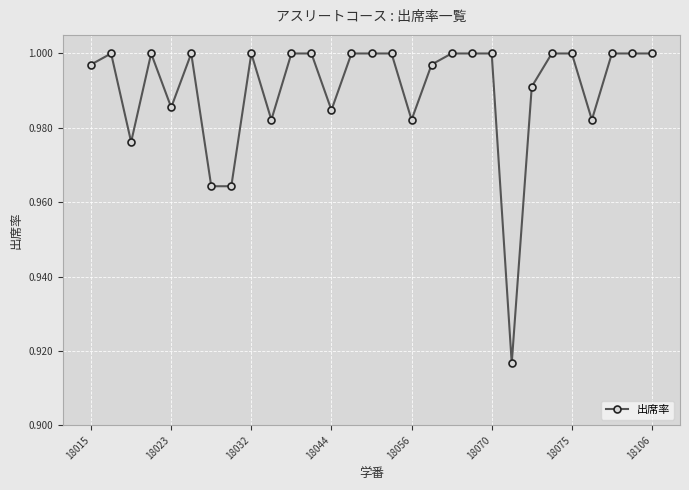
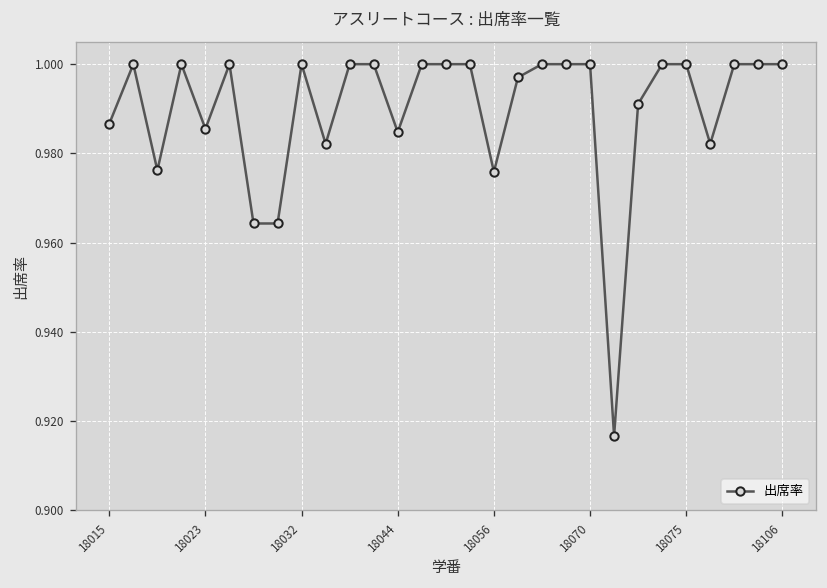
  {
-   "18015": 0.997,
+   "18015": 0.987,
    "18023": 0.985,
    "18032": 1.000,
    "18044": 0.985,
-   "18056": 0.982,
+   "18056": 0.976,
    "18070": 1.000,
    "18075": 1.000,
    "18106": 1.000
  }
